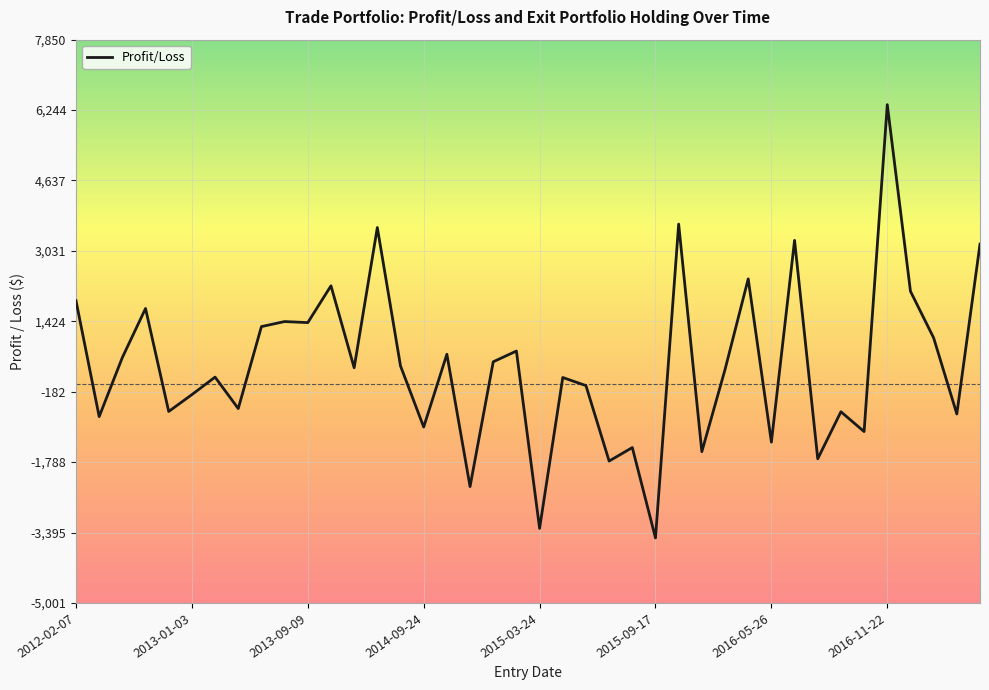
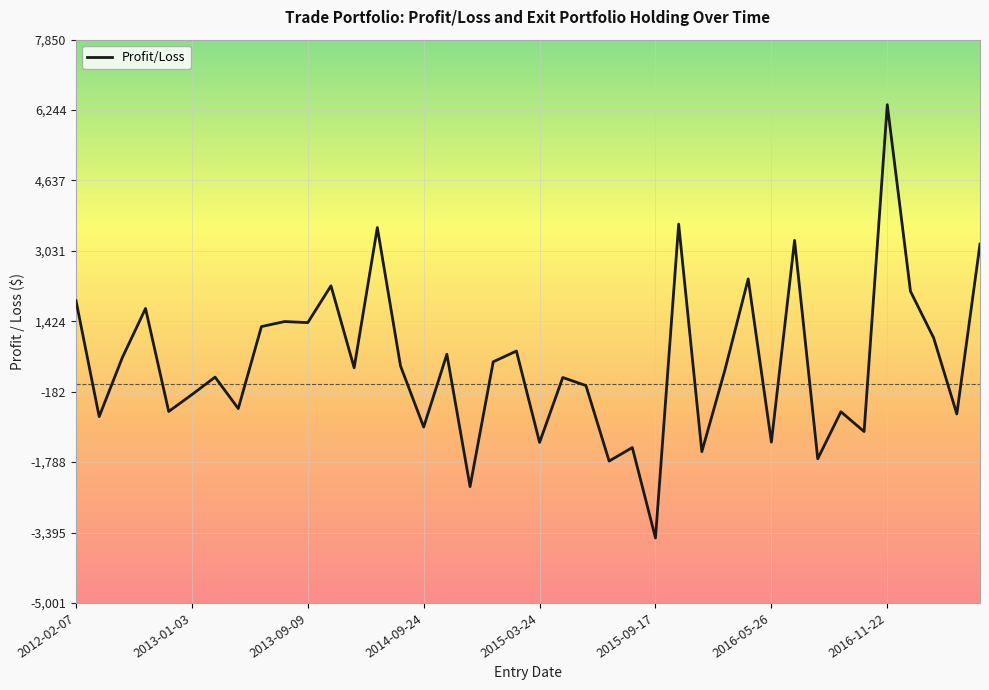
  {
    "2012-02-07": "1,900",
    "2013-01-03": "-200",
    "2013-09-09": "1,400",
    "2014-09-24": "-1,000",
-   "2015-03-24": "-3,300",
+   "2015-03-24": "-1,300",
    "2015-09-17": "-3,500",
    "2016-05-26": "-1,300",
    "2016-11-22": "6,400"
  }
